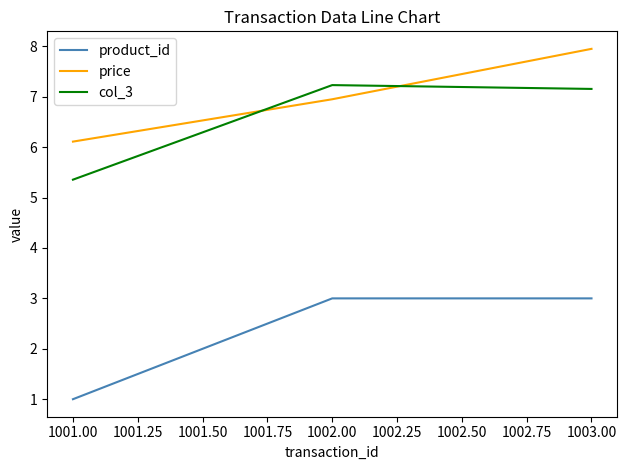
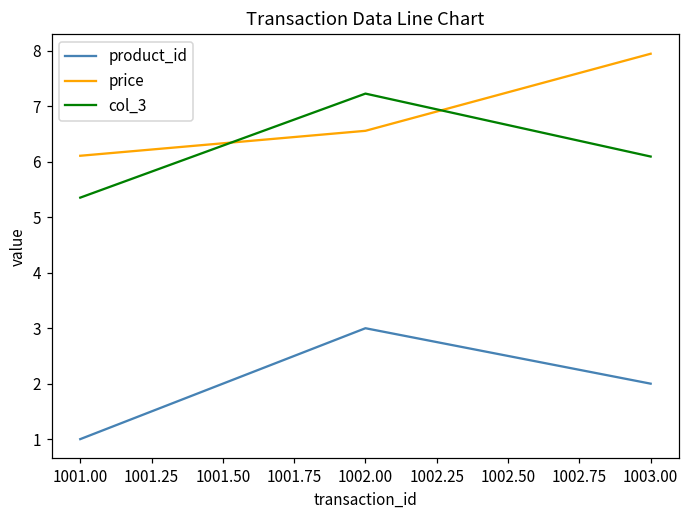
  {
    "product_id": {
      "1001.00": 1,
      "1002.00": 3,
-     "1003.00": 3
+     "1003.00": 2
    },
    "price": {
      "1001.00": 6.1,
-     "1002.00": 7.0,
+     "1002.00": 6.6,
      "1003.00": 8.0
    },
    "col_3": {
      "1001.00": 5.4,
      "1002.00": 7.2,
-     "1003.00": 7.2
+     "1003.00": 6.1
    }
  }
